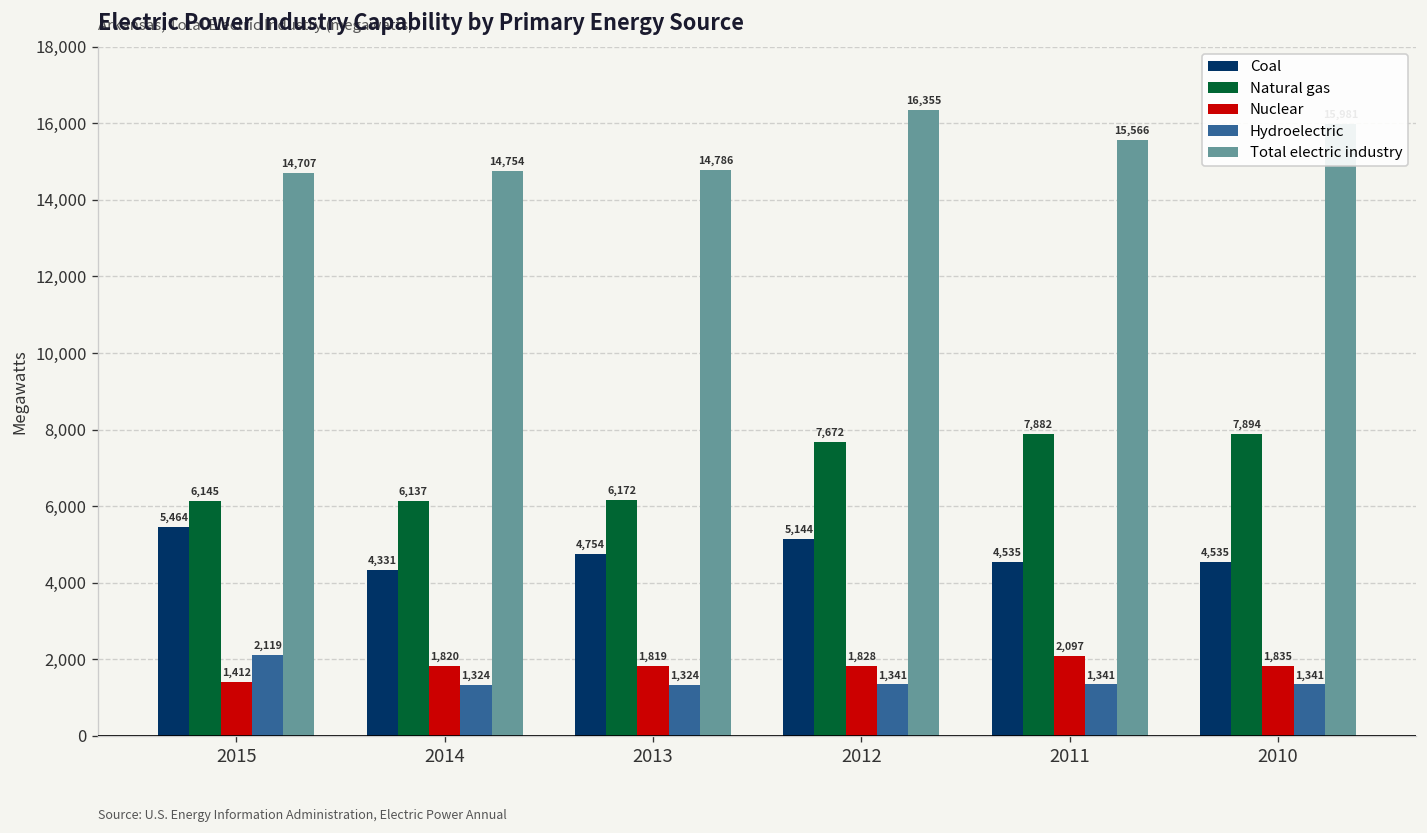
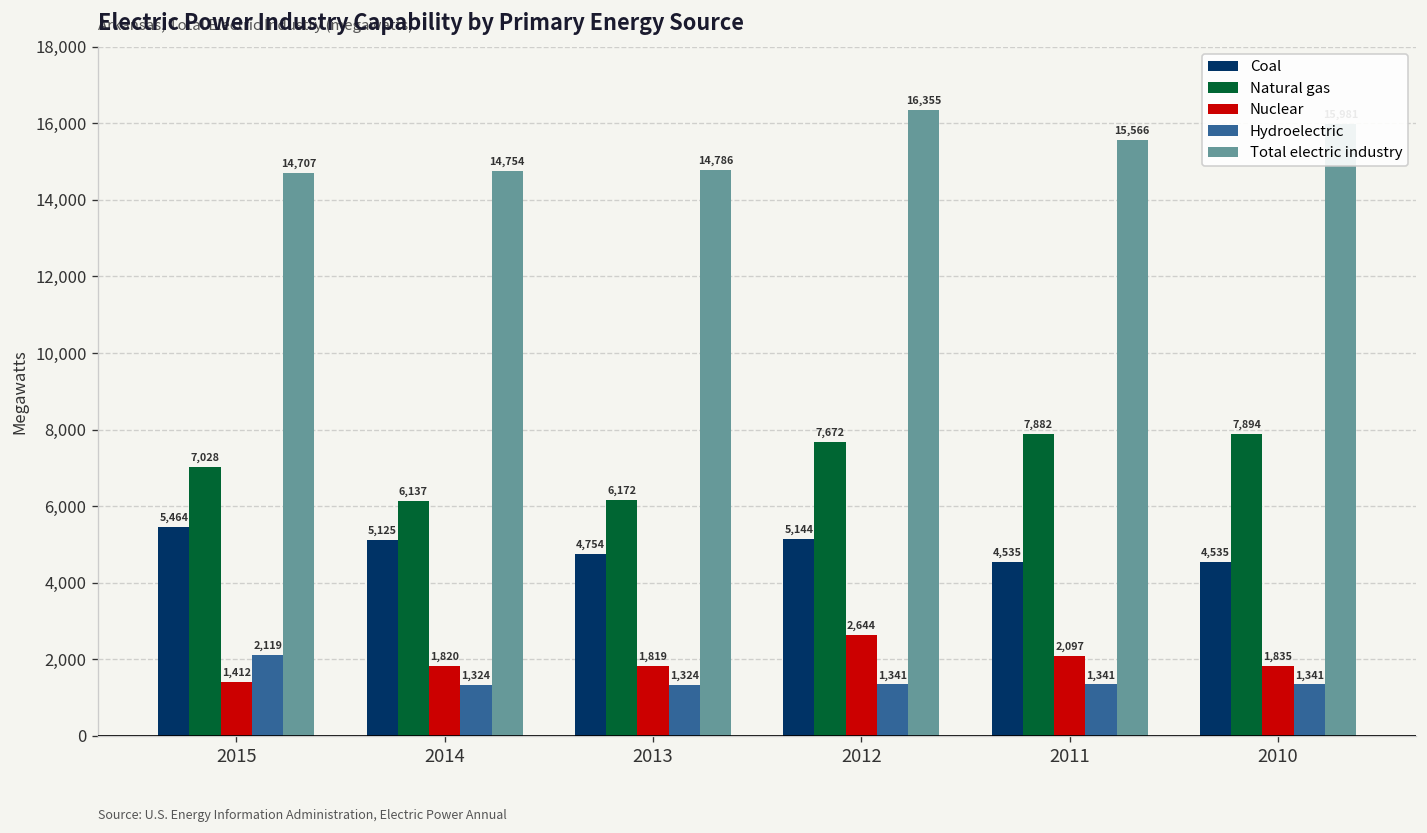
  {
    "Coal": {
      "2015": "5,464",
-     "2014": "4,331",
+     "2014": "5,125",
      "2013": "4,754",
      "2012": "5,144",
      "2011": "4,535",
      "2010": "4,535"
    },
    "Natural gas": {
-     "2015": "6,145",
+     "2015": "7,028",
      "2014": "6,137",
      "2013": "6,172",
      "2012": "7,672",
      "2011": "7,882",
      "2010": "7,894"
    },
    "Nuclear": {
      "2015": "1,412",
      "2014": "1,820",
      "2013": "1,819",
-     "2012": "1,828",
+     "2012": "2,644",
      "2011": "2,097",
      "2010": "1,835"
    },
    "Hydroelectric": {
      "2015": "2,119",
      "2014": "1,324",
      "2013": "1,324",
      "2012": "1,341",
      "2011": "1,341",
      "2010": "1,341"
    },
    "Total electric industry": {
      "2015": "14,707",
      "2014": "14,754",
      "2013": "14,786",
      "2012": "16,355",
      "2011": "15,566"
    }
  }
